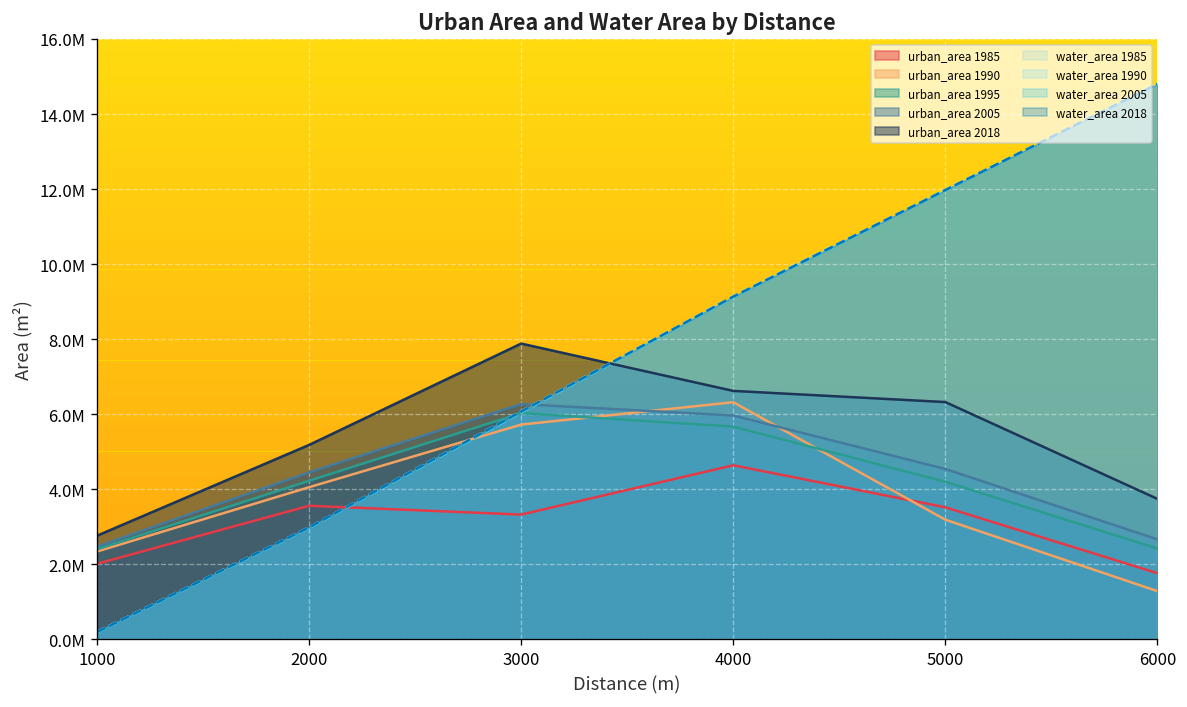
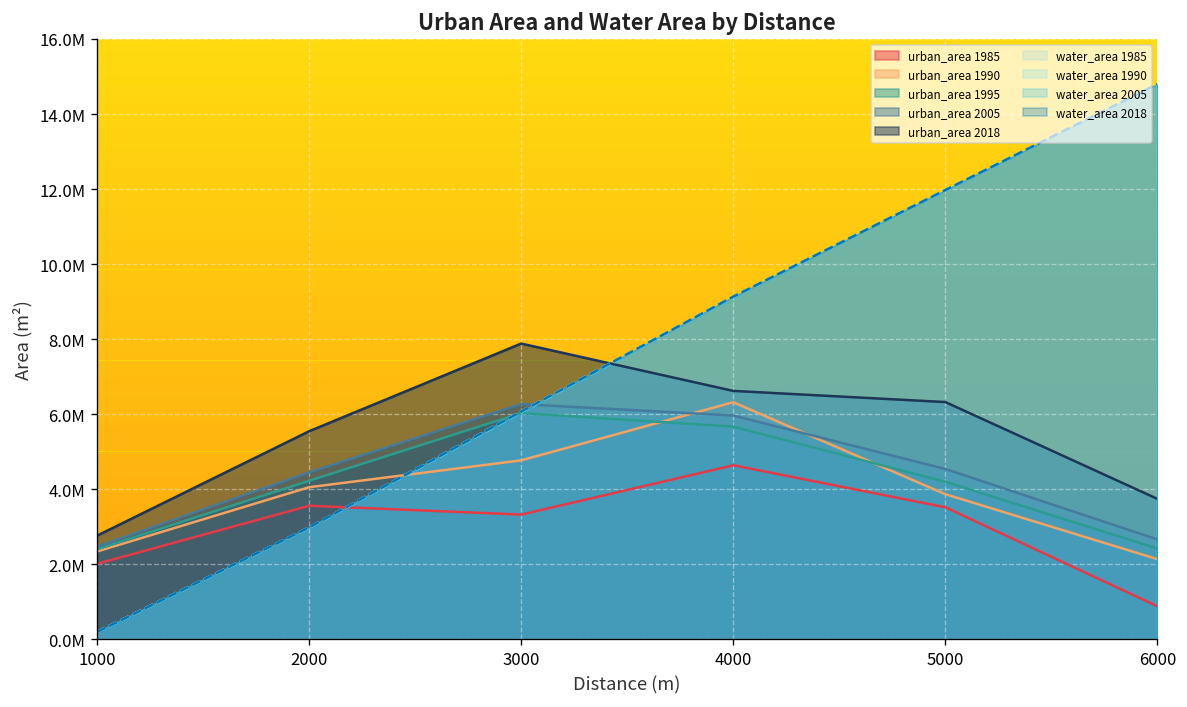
  {
    "urban_area 1985": {
      "1000": 2000000,
      "2000": 3600000,
      "3000": 3300000,
      "4000": 4600000,
      "5000": 3500000,
-     "6000": 1800000
+     "6000": 900000
    },
    "urban_area 1990": {
      "2000": 4100000,
-     "3000": 5700000,
+     "3000": 4800000,
      "4000": 6300000,
-     "5000": 3200000,
-     "6000": 1300000
+     "5000": 3900000,
+     "6000": 2100000
    },
    "urban_area 2018": {
      "1000": 2800000,
-     "2000": 5200000,
+     "2000": 5500000,
      "3000": 7900000,
      "4000": 6600000,
      "5000": 6300000,
      "6000": 3700000
    }
  }
